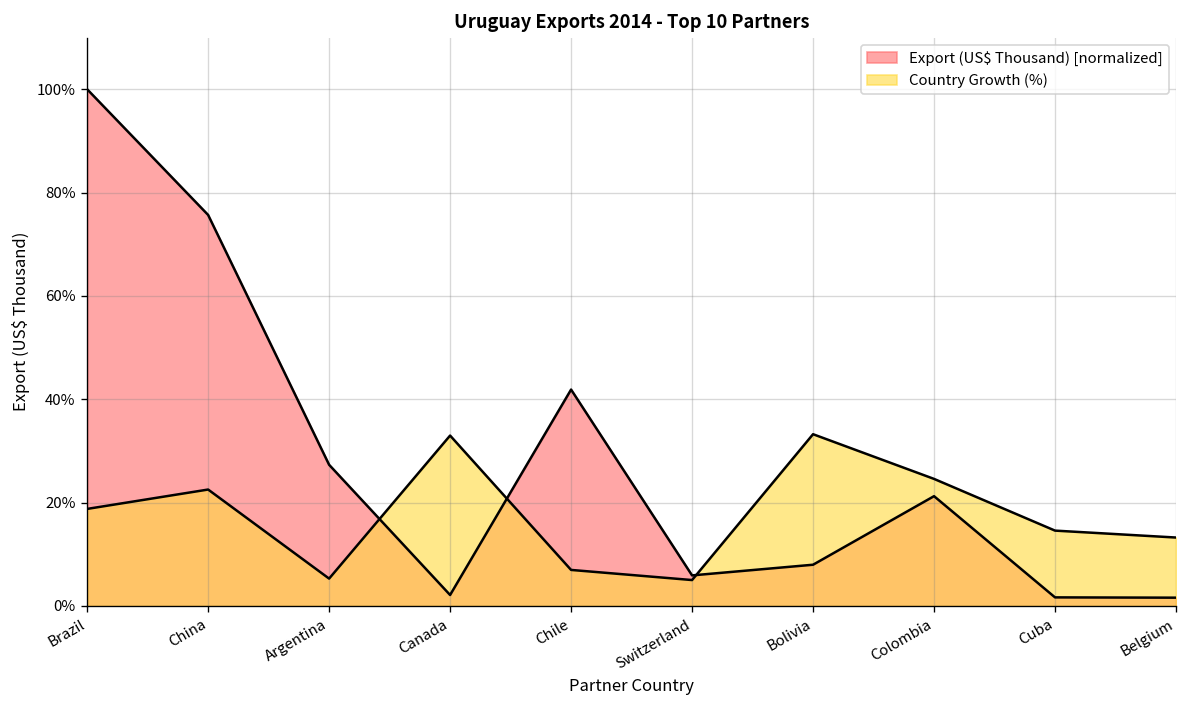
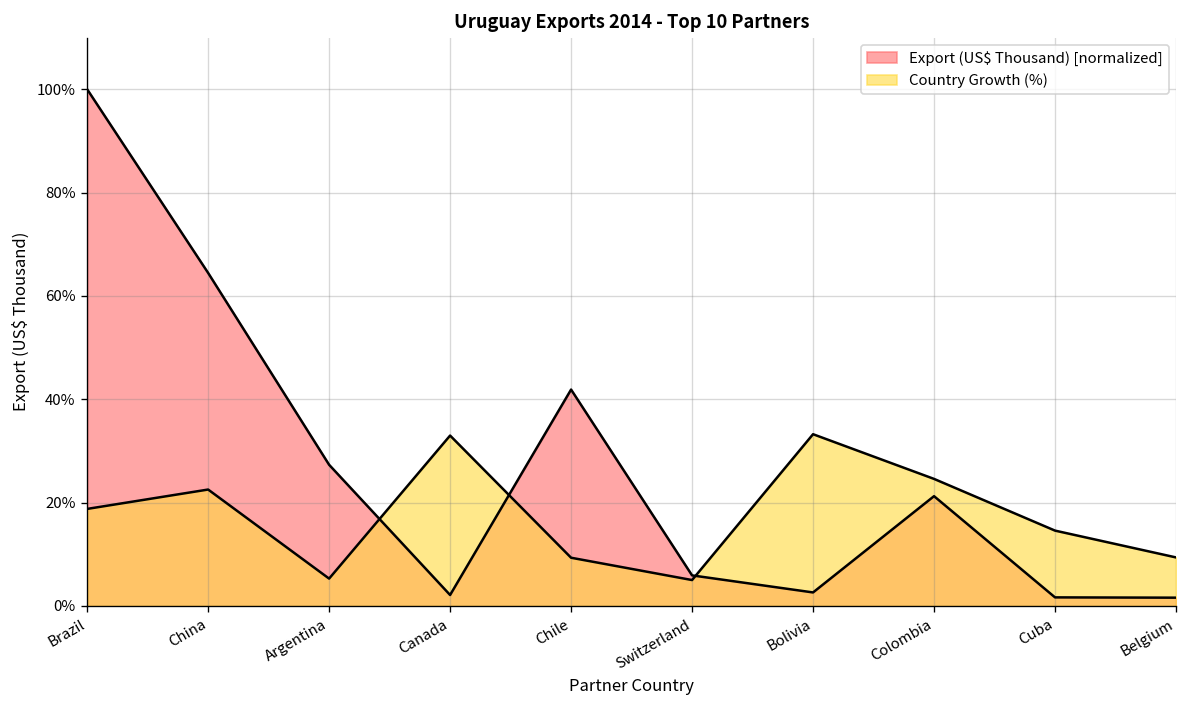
  {
    "Export (US$ Thousand) [normalized]": {
      "Brazil": "100%",
-     "China": "76%",
+     "China": "64%",
      "Argentina": "27%",
      "Canada": "2%",
      "Chile": "42%",
      "Switzerland": "6%",
-     "Bolivia": "8%",
+     "Bolivia": "3%",
      "Colombia": "21%",
      "Cuba": "2%",
      "Belgium": "2%"
    },
    "Country Growth (%)": {
      "Brazil": "19%",
      "China": "23%",
      "Argentina": "5%",
      "Canada": "33%",
-     "Chile": "7%",
+     "Chile": "9%",
      "Switzerland": "5%",
      "Bolivia": "33%",
      "Colombia": "25%",
      "Cuba": "15%",
-     "Belgium": "13%"
+     "Belgium": "9%"
    }
  }
